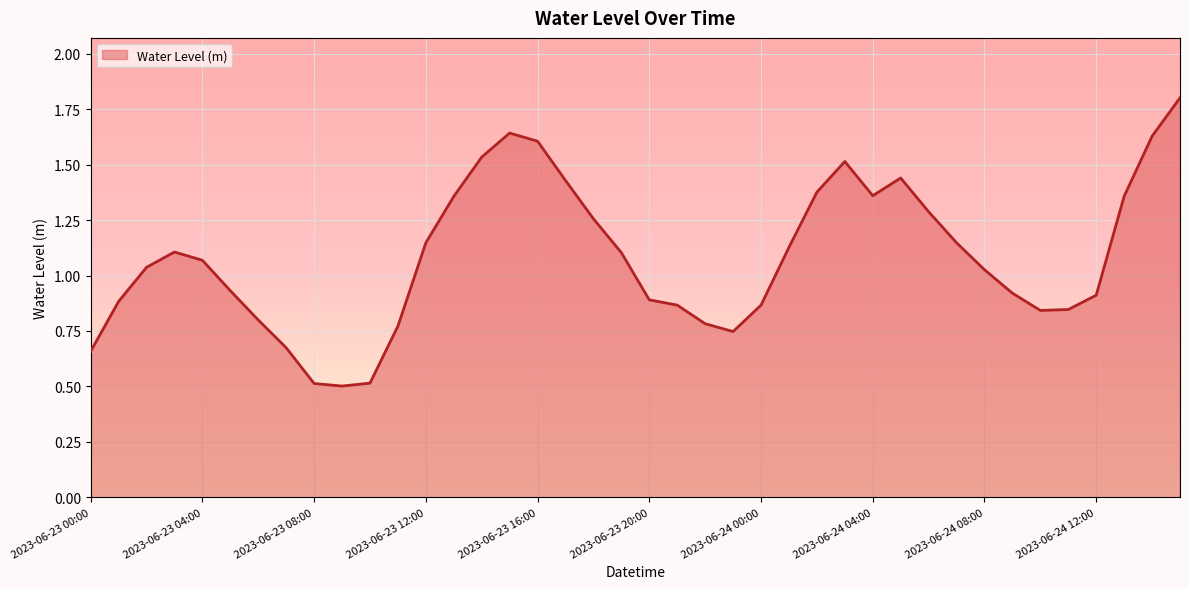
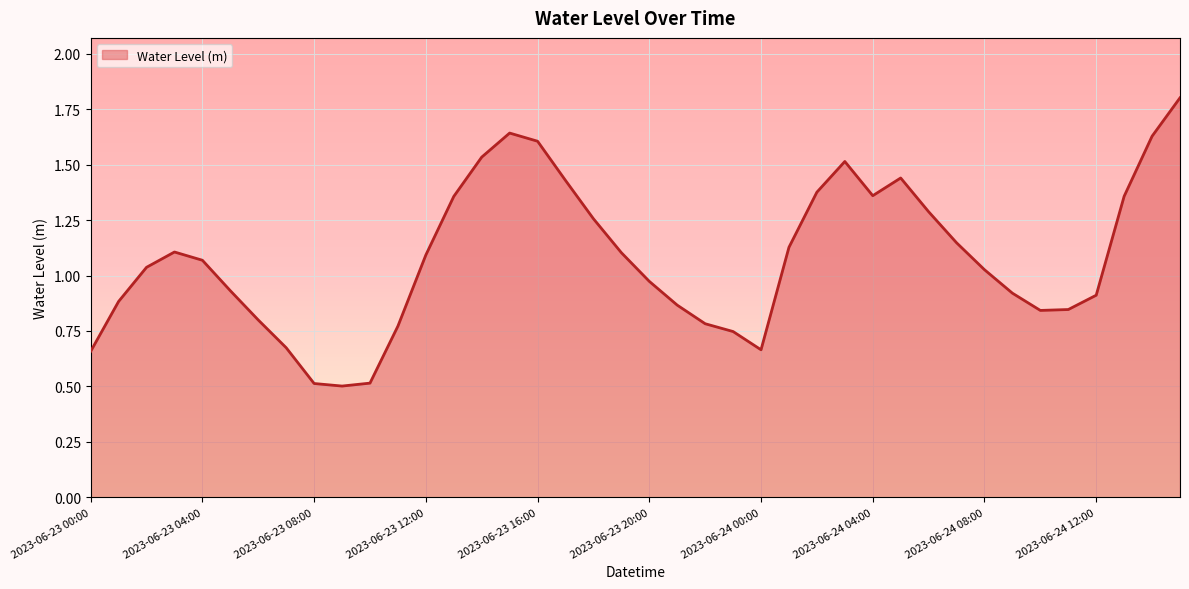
  {
    "2023-06-23 00:00": 0.66,
    "2023-06-23 04:00": 1.07,
    "2023-06-23 08:00": 0.51,
-   "2023-06-23 12:00": 1.15,
+   "2023-06-23 12:00": 1.09,
    "2023-06-23 16:00": 1.61,
-   "2023-06-23 20:00": 0.89,
-   "2023-06-24 00:00": 0.87,
+   "2023-06-23 20:00": 0.97,
+   "2023-06-24 00:00": 0.67,
    "2023-06-24 04:00": 1.36,
    "2023-06-24 08:00": 1.03,
    "2023-06-24 12:00": 0.91
  }
